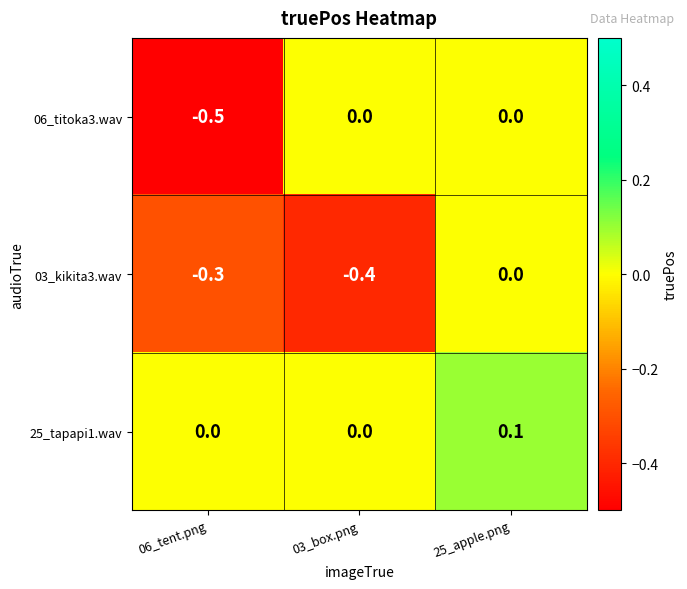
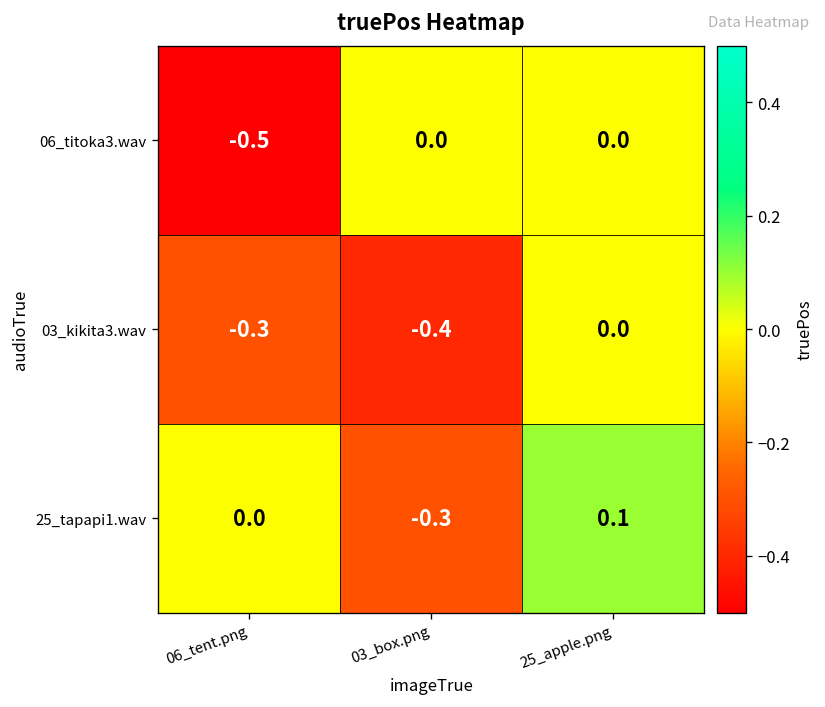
  {
    "06_titoka3.wav": {
      "06_tent.png": -0.5,
      "03_box.png": 0.0,
      "25_apple.png": 0.0
    },
    "03_kikita3.wav": {
      "06_tent.png": -0.3,
      "03_box.png": -0.4,
      "25_apple.png": 0.0
    },
    "25_tapapi1.wav": {
      "06_tent.png": 0.0,
-     "03_box.png": 0.0,
+     "03_box.png": -0.3,
      "25_apple.png": 0.1
    }
  }
